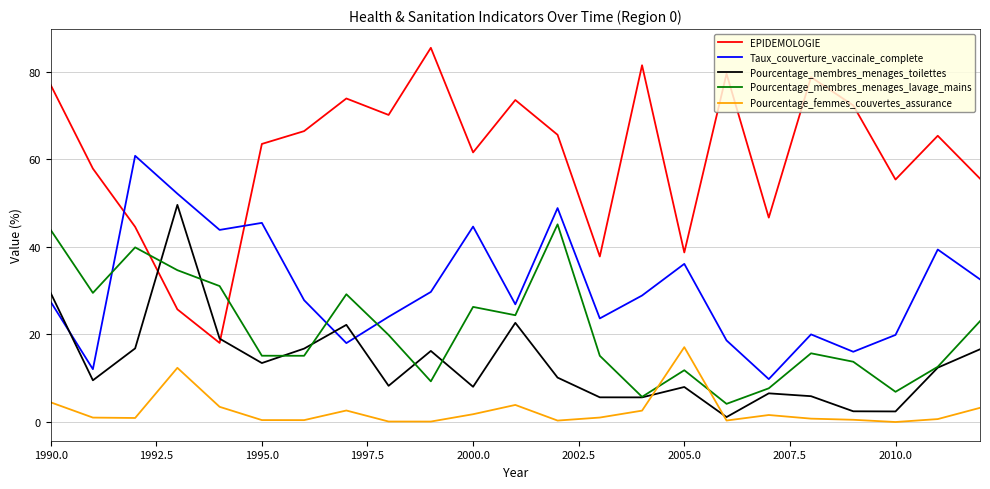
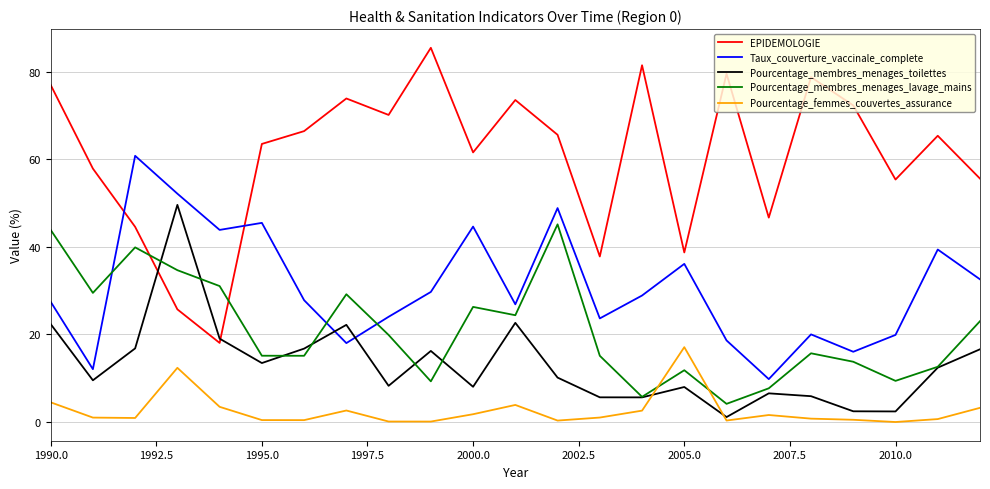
  {
    "EPIDEMOLOGIE": {
      "1990.0": 77,
      "1995.0": 64,
      "2000.0": 62,
      "2005.0": 39,
      "2010.0": 55
    },
    "Taux_couverture_vaccinale_complete": {
      "1990.0": 27,
      "1995.0": 46,
      "2000.0": 45,
      "2005.0": 36,
      "2010.0": 20
    },
    "Pourcentage_membres_menages_toilettes": {
-     "1990.0": 29,
+     "1990.0": 22,
      "1995.0": 13,
      "2000.0": 8,
      "2005.0": 8,
      "2010.0": 2
    },
    "Pourcentage_membres_menages_lavage_mains": {
      "1990.0": 44,
      "1995.0": 15,
      "2000.0": 26,
      "2005.0": 12,
-     "2010.0": 7
+     "2010.0": 9
    },
    "Pourcentage_femmes_couvertes_assurance": {
      "1990.0": 5,
      "1995.0": 0,
      "2000.0": 2,
      "2005.0": 17,
      "2010.0": 0
    }
  }
